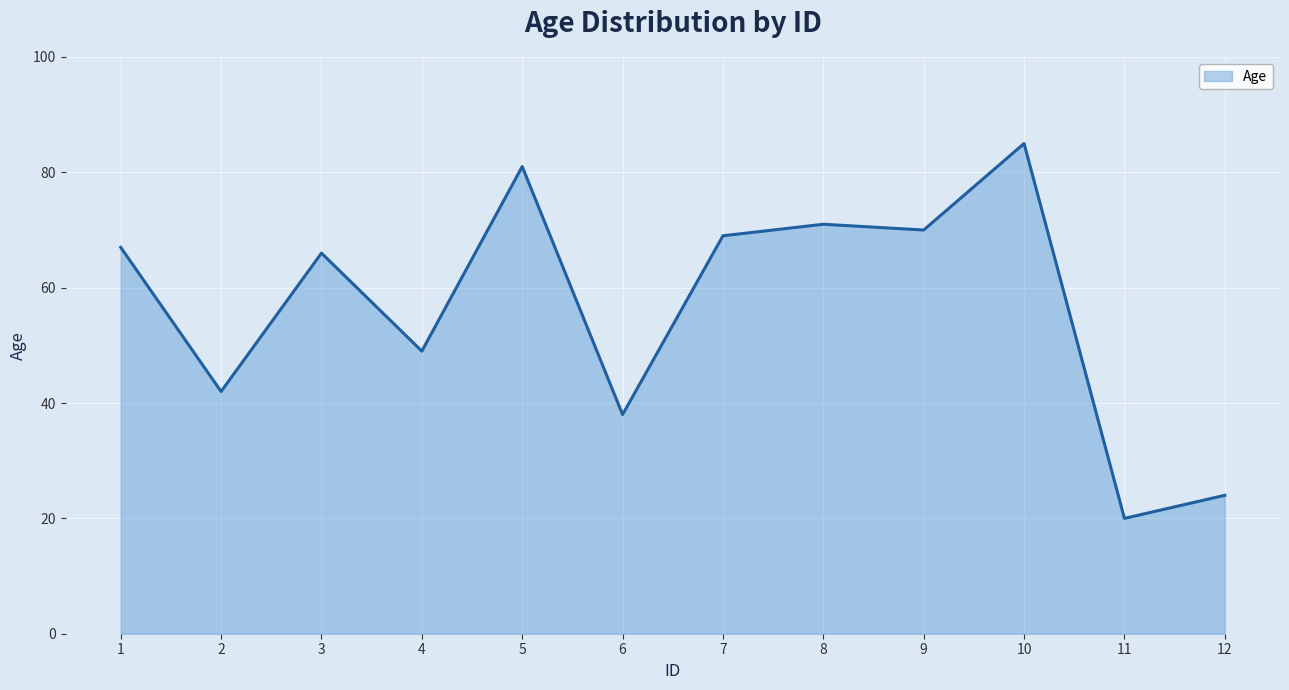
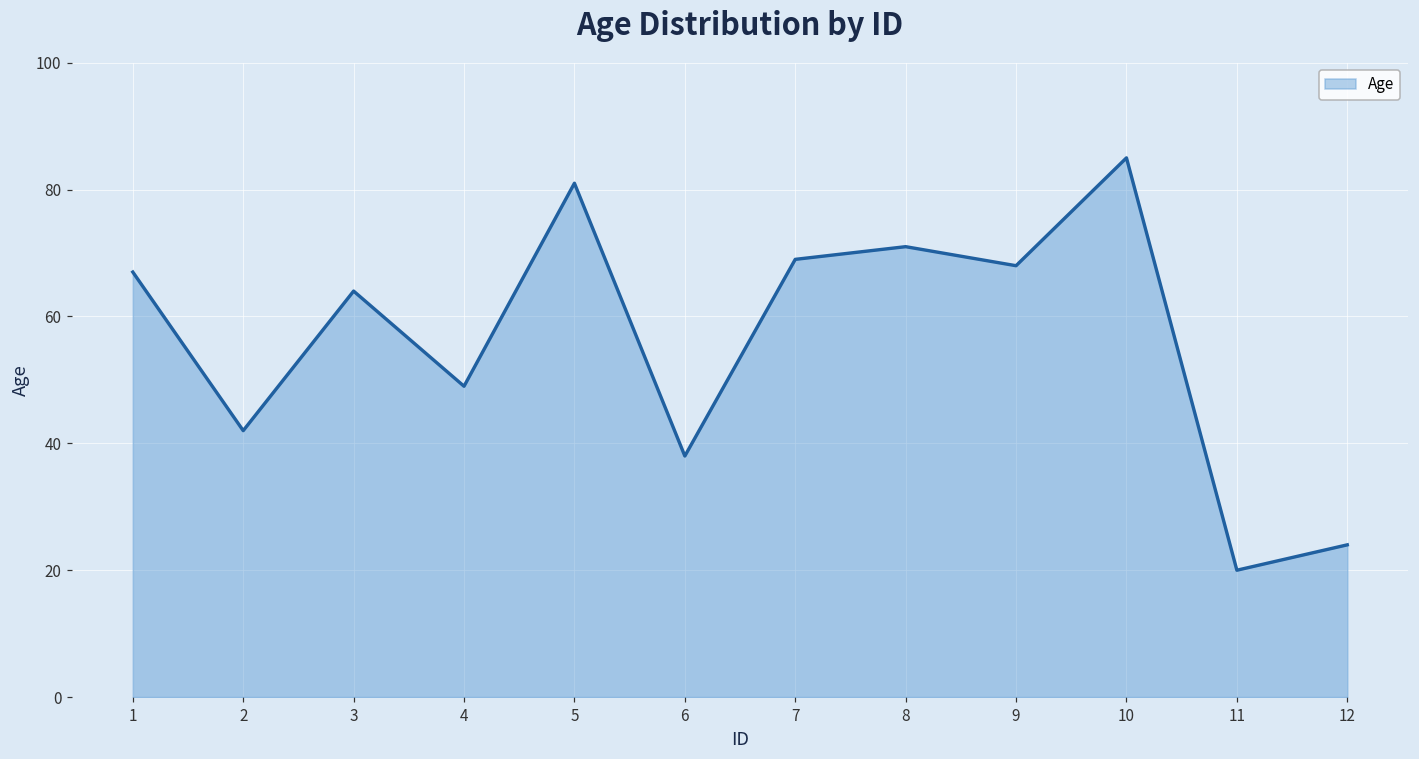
  {
    "1": 67,
    "2": 42,
-   "3": 66,
+   "3": 64,
    "4": 49,
    "5": 81,
    "6": 38,
    "7": 69,
    "8": 71,
-   "9": 70,
+   "9": 68,
    "10": 85,
    "11": 20,
    "12": 24
  }
